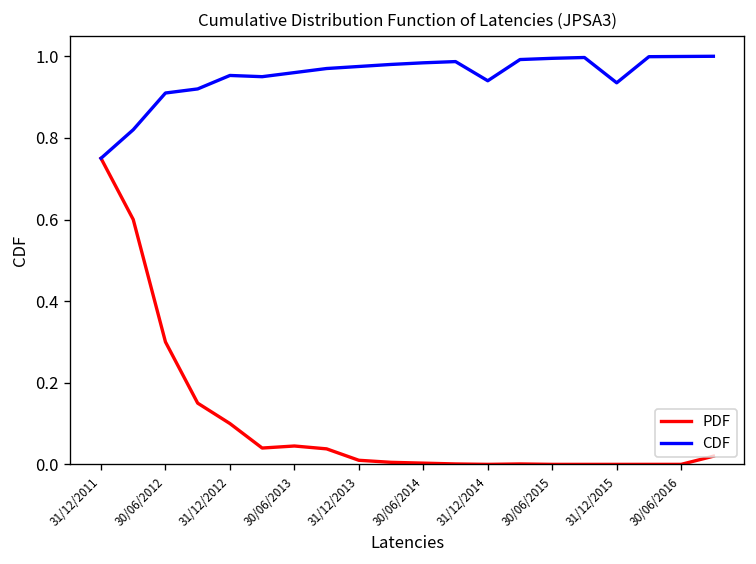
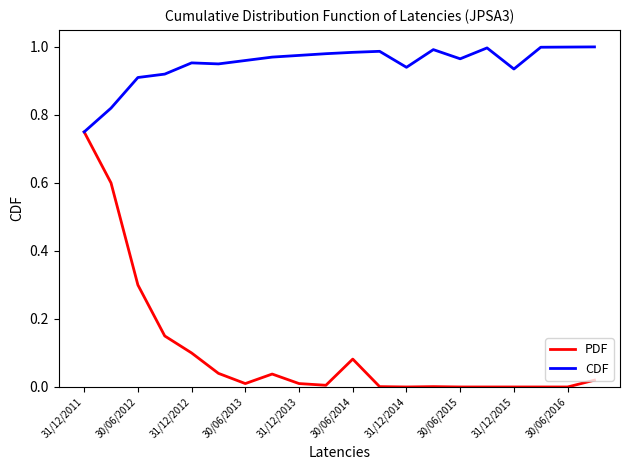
  {
    "PDF": {
      "30/06/2012": 0.30,
      "31/12/2012": 0.10,
-     "30/06/2013": 0.05,
+     "30/06/2013": 0.01,
      "31/12/2013": 0.01,
-     "30/06/2014": 0.00,
+     "30/06/2014": 0.08,
      "31/12/2014": 0.00,
      "30/06/2015": 0.00,
      "31/12/2015": 0.00,
      "30/06/2016": 0.00
    },
    "CDF": {
      "30/06/2012": 0.91,
      "31/12/2012": 0.95,
      "30/06/2013": 0.96,
      "31/12/2013": 0.98,
      "30/06/2014": 0.98,
      "31/12/2014": 0.94,
-     "30/06/2015": 1.00,
+     "30/06/2015": 0.97,
      "31/12/2015": 0.94,
      "30/06/2016": 1.00
    }
  }
